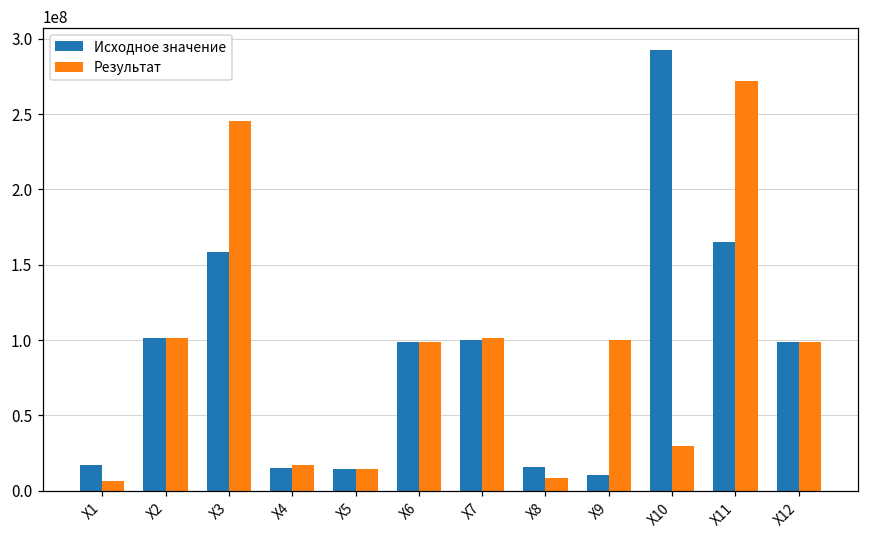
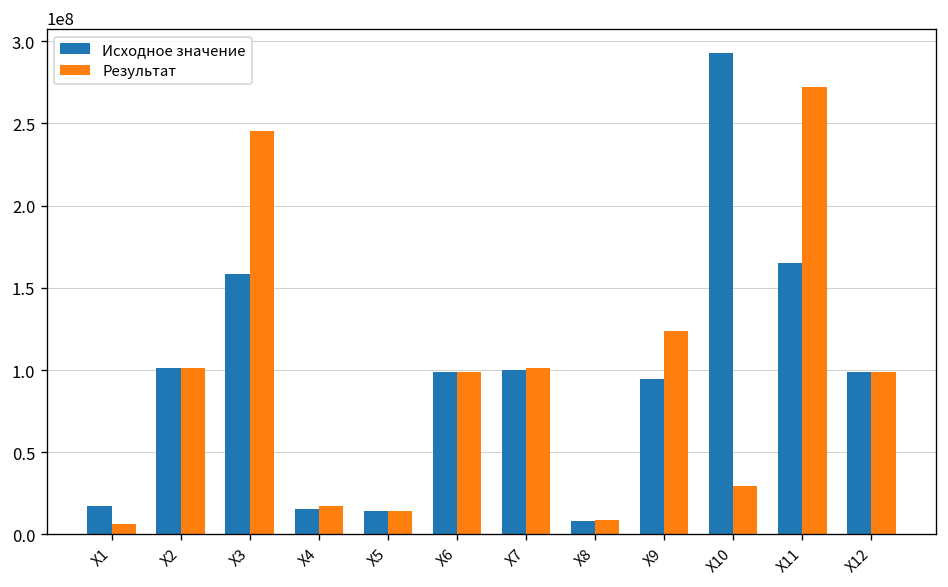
  {
    "Исходное значение": {
      "Х1": 17000000,
      "Х2": 101000000,
      "Х3": 159000000,
      "Х4": 15000000,
      "X5": 14000000,
      "X6": 99000000,
      "X7": 100000000,
-     "X8": 16000000,
-     "X9": 10000000,
+     "X8": 8000000,
+     "X9": 95000000,
      "X10": 293000000,
      "X11": 165000000,
      "X12": 99000000
    },
    "Результат": {
      "Х1": 7000000,
      "Х2": 101000000,
      "Х3": 246000000,
      "Х4": 17000000,
      "X5": 14000000,
      "X6": 99000000,
      "X7": 101000000,
      "X8": 9000000,
-     "X9": 100000000,
+     "X9": 124000000,
      "X10": 30000000,
      "X11": 272000000,
      "X12": 99000000
    }
  }
